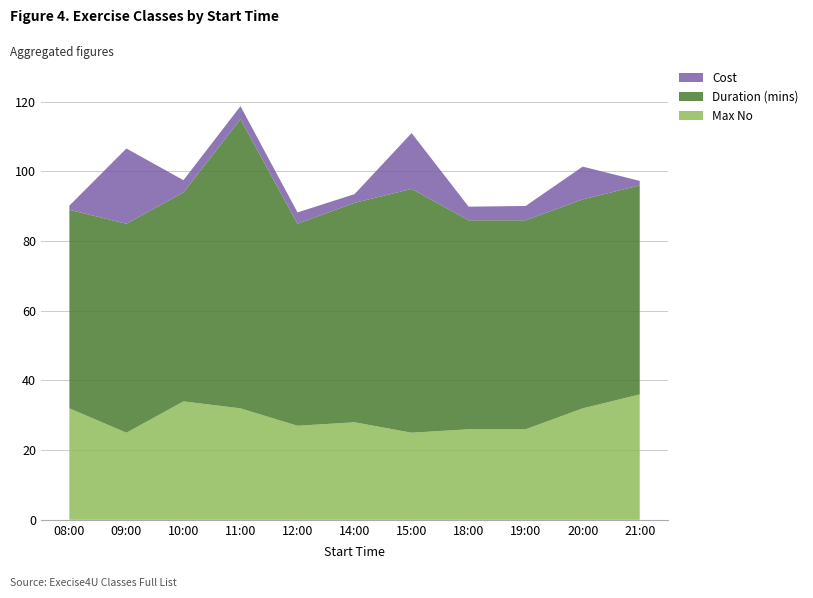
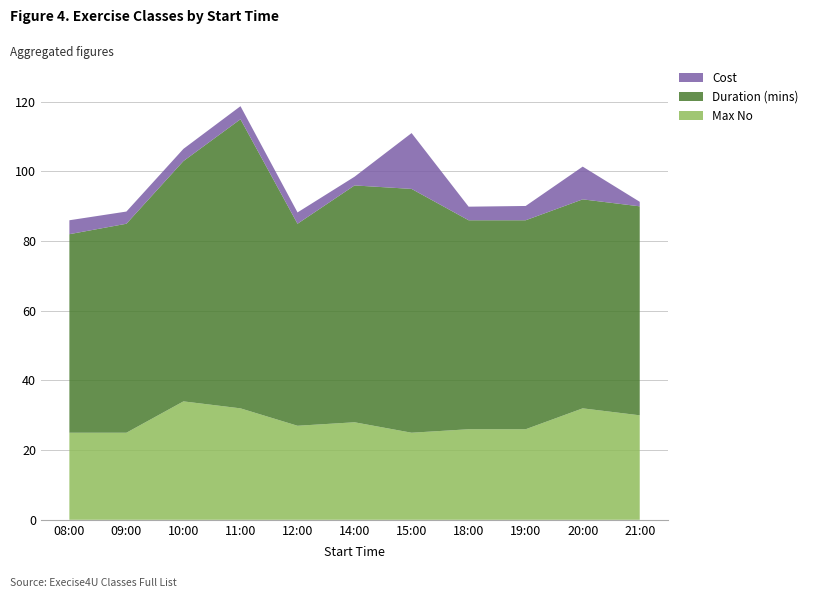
  {
    "Max No": {
-     "08:00": 32,
+     "08:00": 25,
      "09:00": 25,
      "10:00": 34,
      "11:00": 32,
      "12:00": 27,
      "14:00": 28,
      "15:00": 25,
      "18:00": 26,
      "19:00": 26,
      "20:00": 32,
-     "21:00": 36
+     "21:00": 30
    },
    "Duration (mins)": {
      "08:00": 57,
      "09:00": 60,
-     "10:00": 60,
+     "10:00": 69,
      "11:00": 83,
      "12:00": 58,
-     "14:00": 63,
+     "14:00": 68,
      "15:00": 70,
      "18:00": 60,
      "19:00": 60,
      "20:00": 60,
      "21:00": 60
    },
    "Cost": {
-     "08:00": 1,
-     "09:00": 22,
+     "08:00": 4,
+     "09:00": 4,
      "10:00": 4,
      "11:00": 4,
      "12:00": 3,
      "14:00": 3,
      "15:00": 16,
      "18:00": 4,
      "19:00": 4,
      "20:00": 9,
      "21:00": 1
    }
  }
